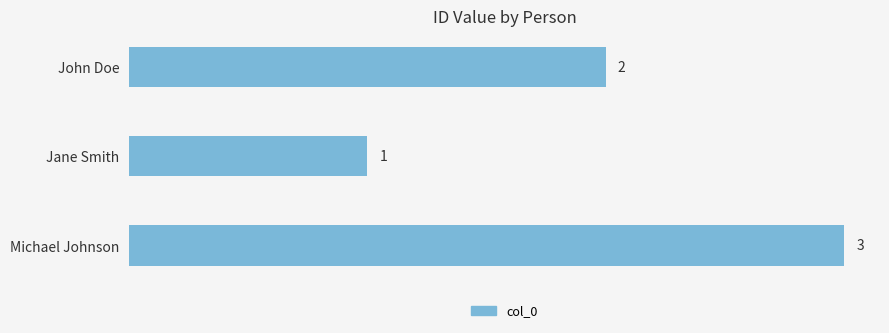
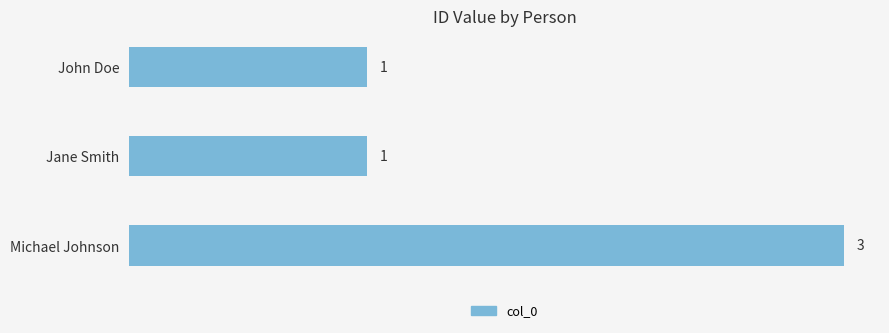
  {
-   "John Doe": 2,
+   "John Doe": 1,
    "Jane Smith": 1,
    "Michael Johnson": 3
  }
